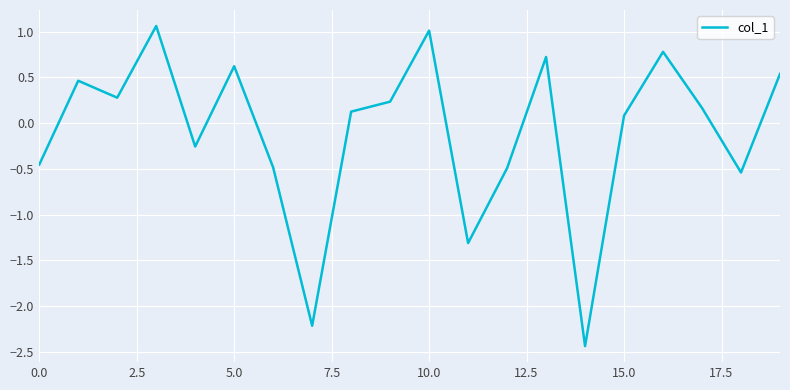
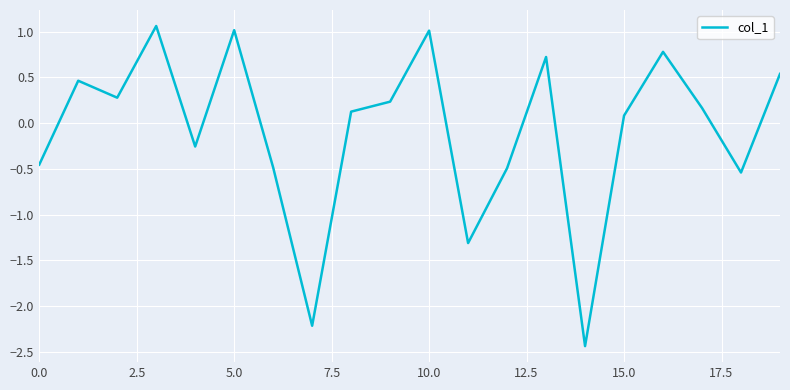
  {
    "0.0": -0.5,
-   "5.0": 0.6,
+   "5.0": 1.0,
    "10.0": 1.0,
    "15.0": 0.1
  }
